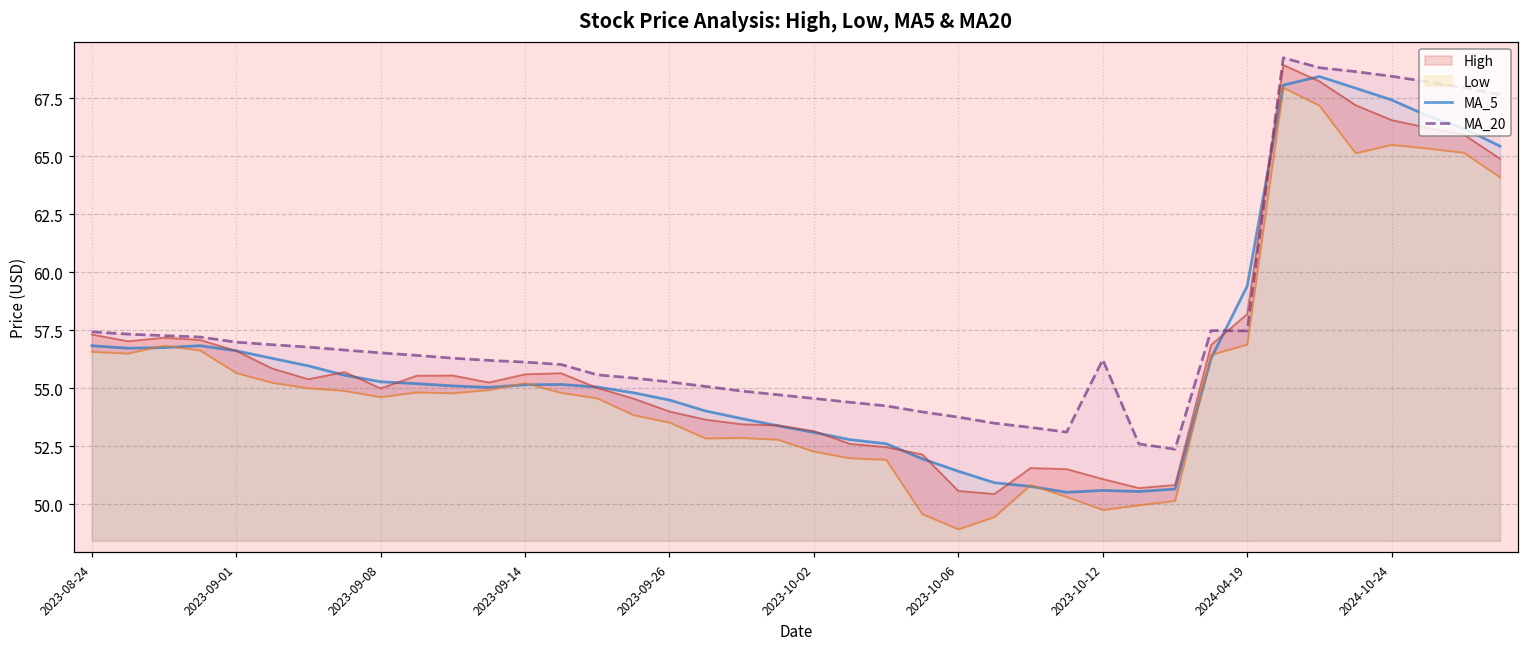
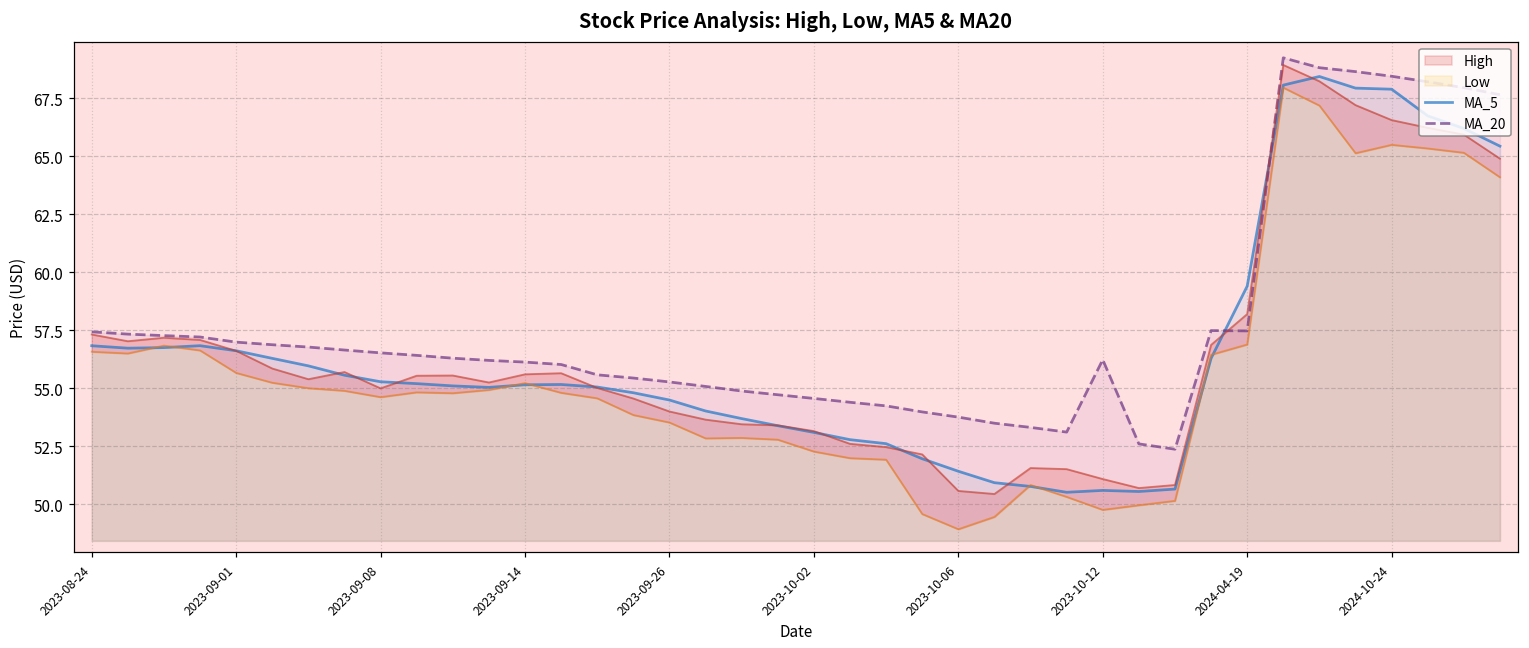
  {
    "MA_5": {
      "2023-08-24": 56.8,
      "2023-09-08": 55.3,
      "2023-09-26": 54.5,
      "2023-10-06": 51.4,
      "2023-10-12": 50.6,
      "2024-04-19": 59.4,
-     "2024-10-24": 67.4
+     "2024-10-24": 67.9
    },
    "MA_20": {
      "2023-09-01": 57.0,
      "2023-09-08": 56.5,
      "2023-09-14": 56.1,
      "2023-09-26": 55.3,
      "2023-10-02": 54.6,
      "2023-10-06": 53.7,
      "2023-10-12": 56.2,
      "2024-04-19": 57.5,
      "2024-10-24": 68.4
    }
  }
